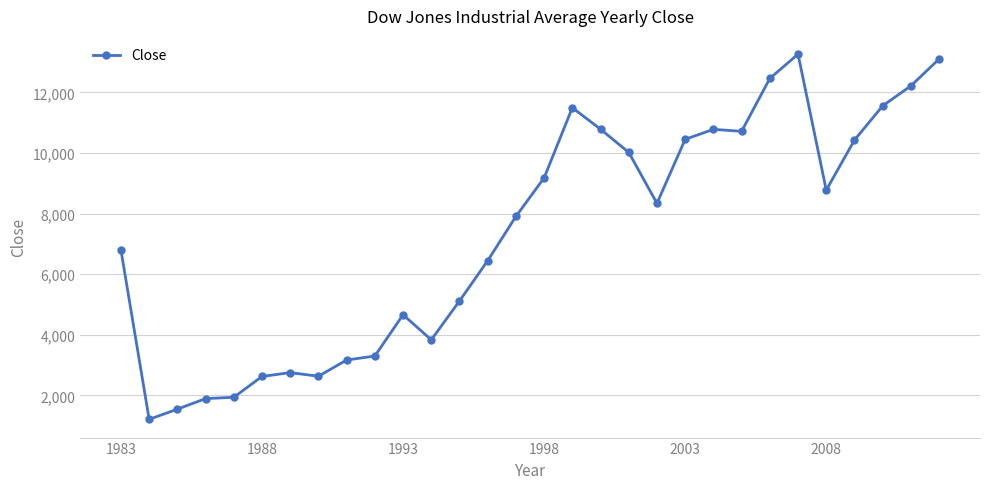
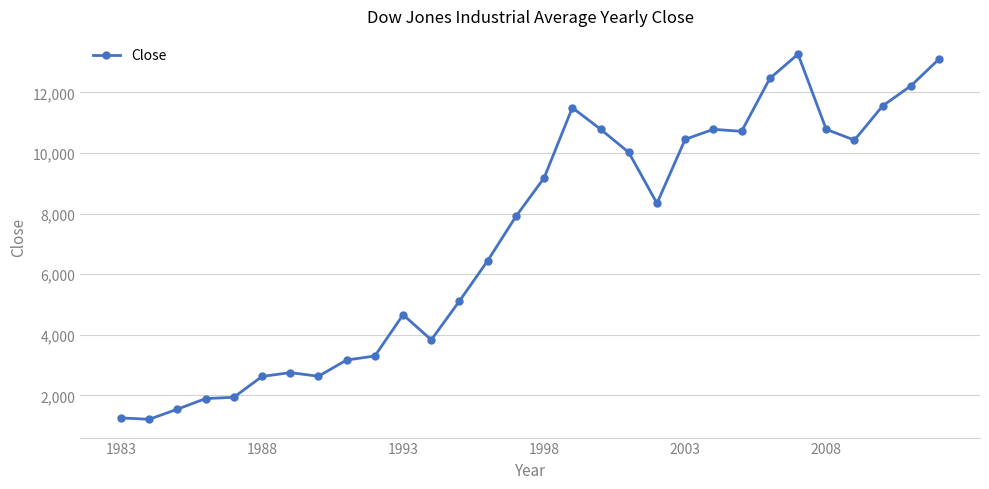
  {
-   "1983": "6,800",
+   "1983": "1,300",
    "1988": "2,600",
    "1993": "4,700",
    "1998": "9,200",
    "2003": "10,500",
-   "2008": "8,800"
+   "2008": "10,800"
  }
